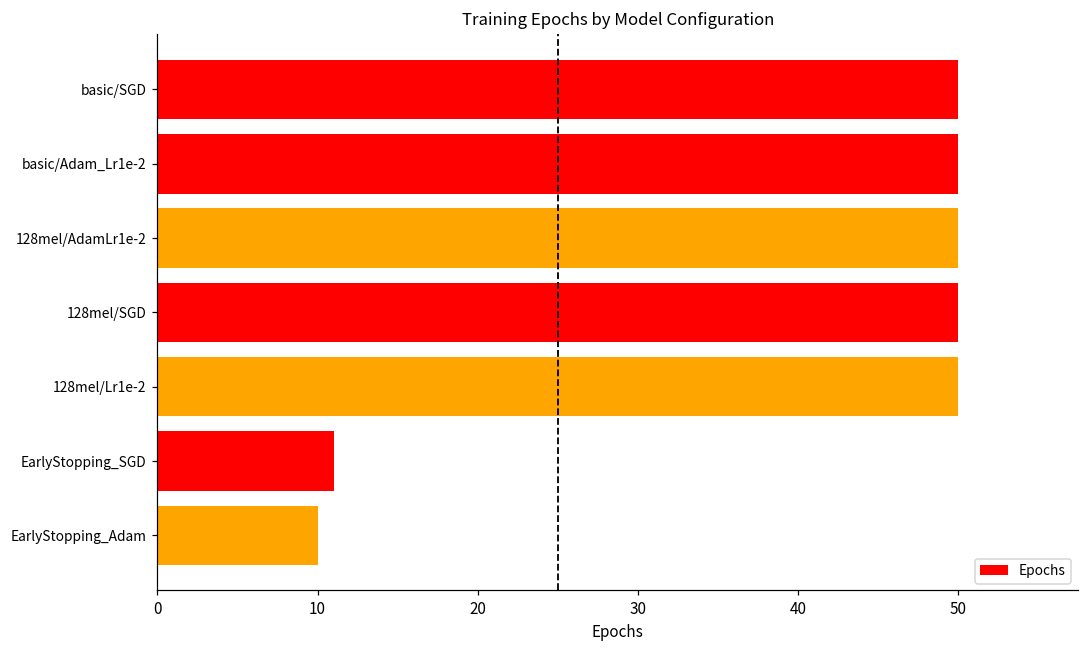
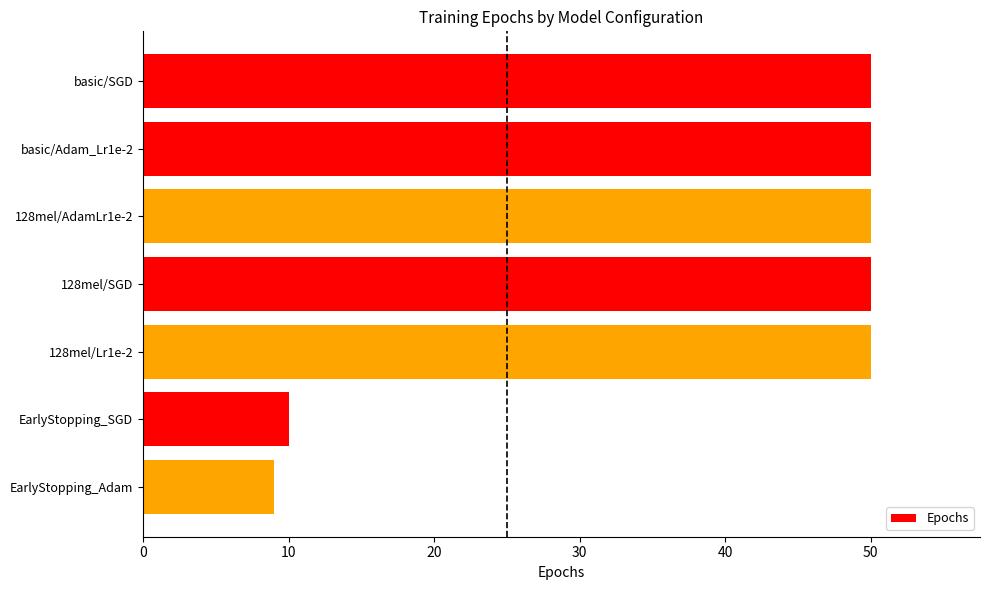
  {
    "basic/SGD": 50,
    "basic/Adam_Lr1e-2": 50,
    "128mel/AdamLr1e-2": 50,
    "128mel/SGD": 50,
    "128mel/Lr1e-2": 50,
-   "EarlyStopping_SGD": 11,
-   "EarlyStopping_Adam": 10
+   "EarlyStopping_SGD": 10,
+   "EarlyStopping_Adam": 9
  }
